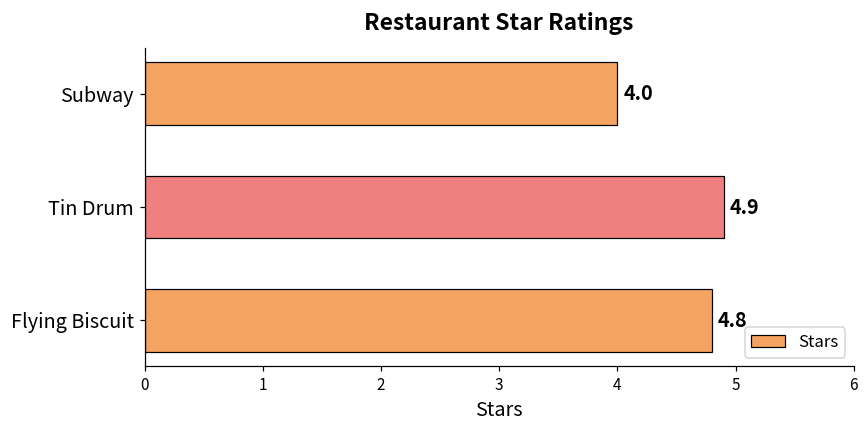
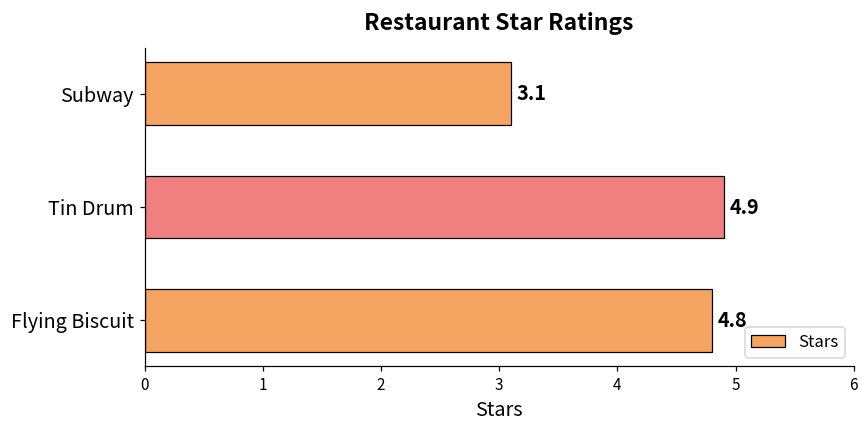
  {
-   "Subway": 4.0,
+   "Subway": 3.1,
    "Tin Drum": 4.9
  }
